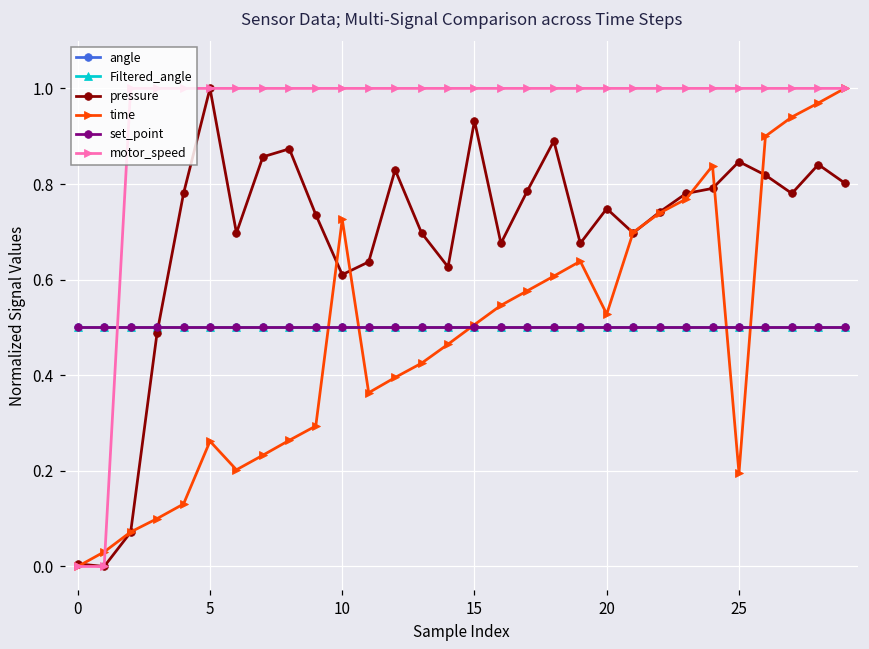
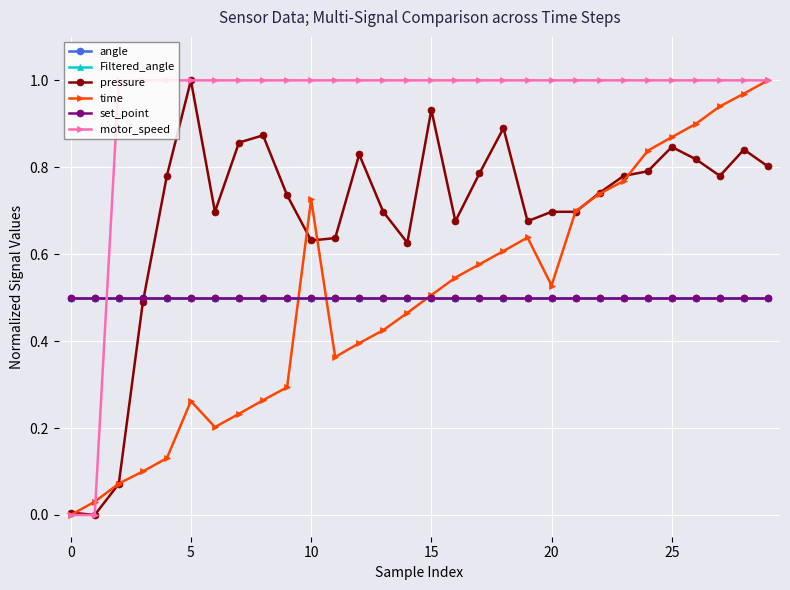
  {
    "set_point": {
      "0": 0.50,
      "5": 0.50,
      "10": 0.50,
      "15": 0.50,
      "20": 0.50,
      "25": 0.50
    },
    "pressure": {
-     "10": 0.61,
+     "10": 0.63,
      "15": 0.93,
-     "20": 0.75,
+     "20": 0.70,
      "25": 0.85
    },
    "time": {
      "5": 0.26,
      "10": 0.73,
      "15": 0.51,
      "20": 0.53,
-     "25": 0.20
+     "25": 0.87
    },
    "motor_speed": {
      "10": 1.00,
      "15": 1.00,
      "20": 1.00,
      "25": 1.00
    }
  }
